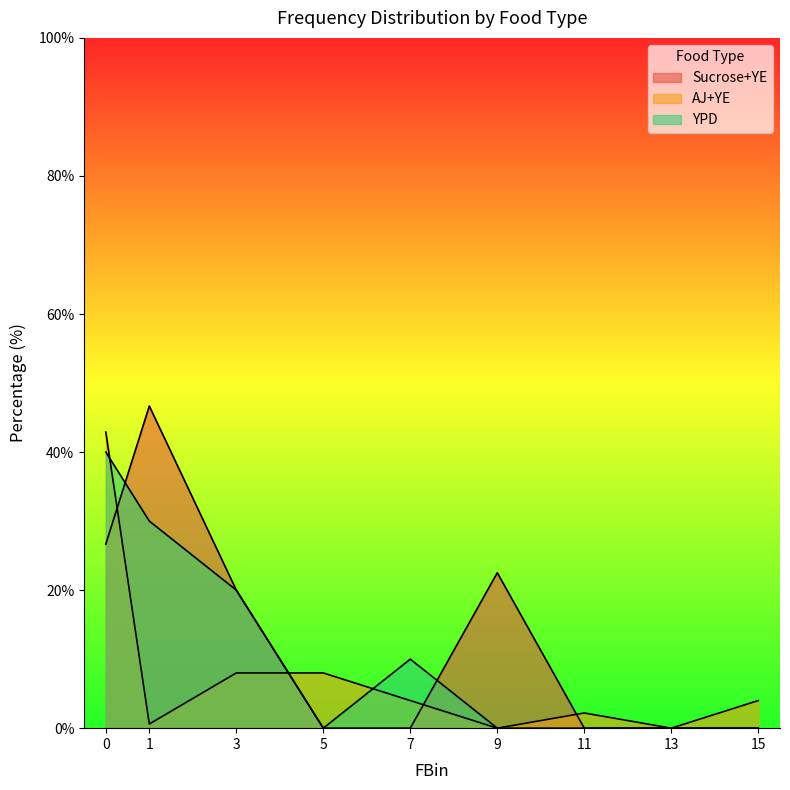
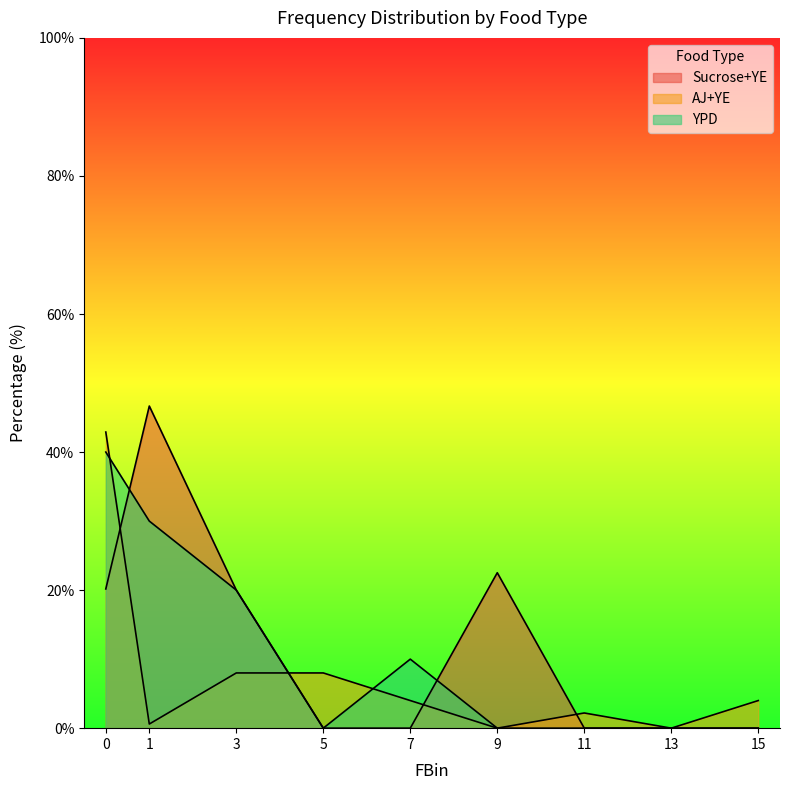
  {
    "Sucrose+YE": {
-     "0": "27%",
+     "0": "20%",
      "1": "47%",
      "7": "0%",
      "9": "23%"
    },
    "AJ+YE": {
      "0": "43%",
      "1": "1%",
      "3": "8%",
      "5": "8%",
      "7": "4%",
      "11": "2%",
      "15": "4%"
    },
    "YPD": {
      "0": "40%",
      "1": "30%",
      "7": "10%"
    }
  }
